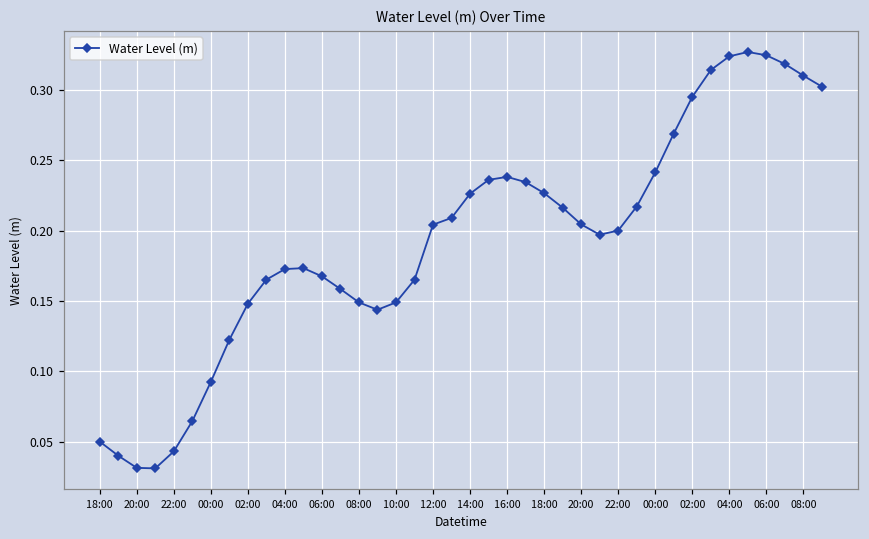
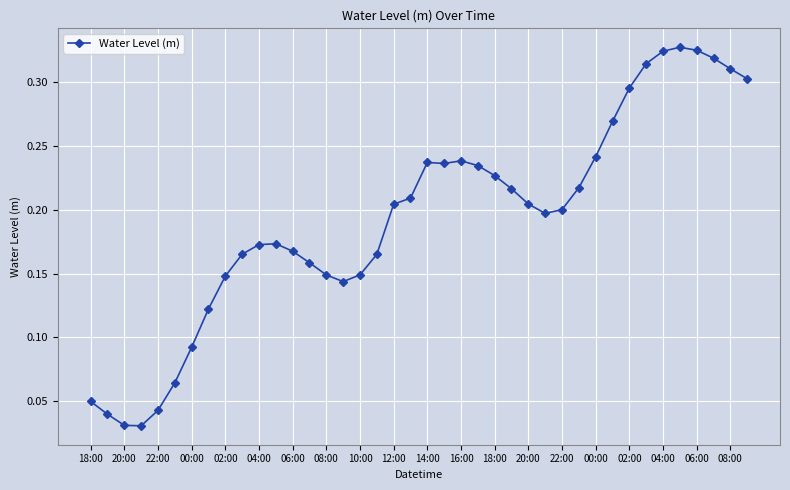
  {
    "10:00": 0.149,
    "12:00": 0.204,
-   "14:00": 0.226,
+   "14:00": 0.237,
    "16:00": 0.238
  }
